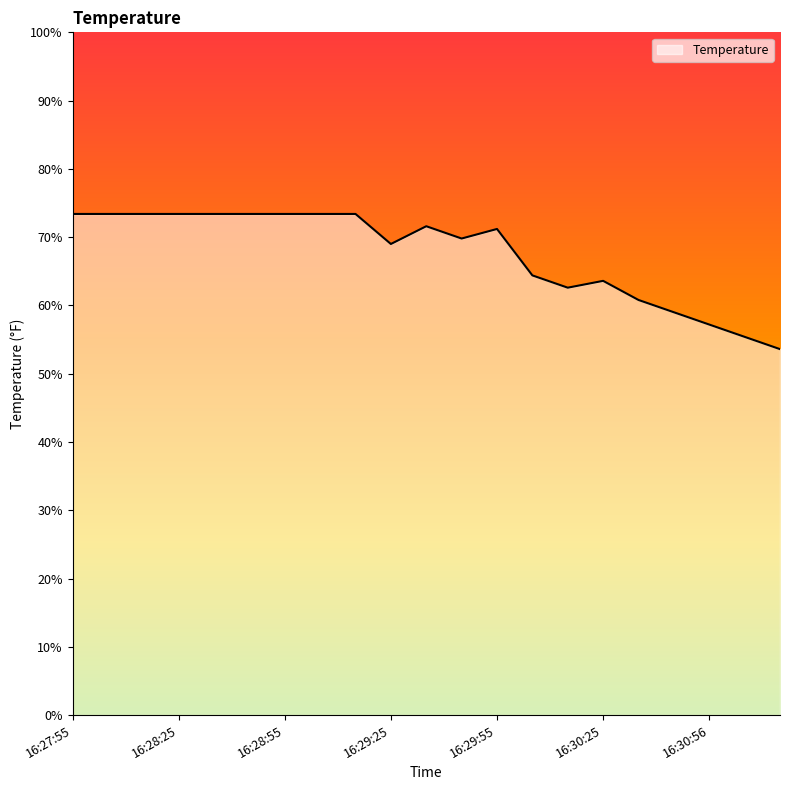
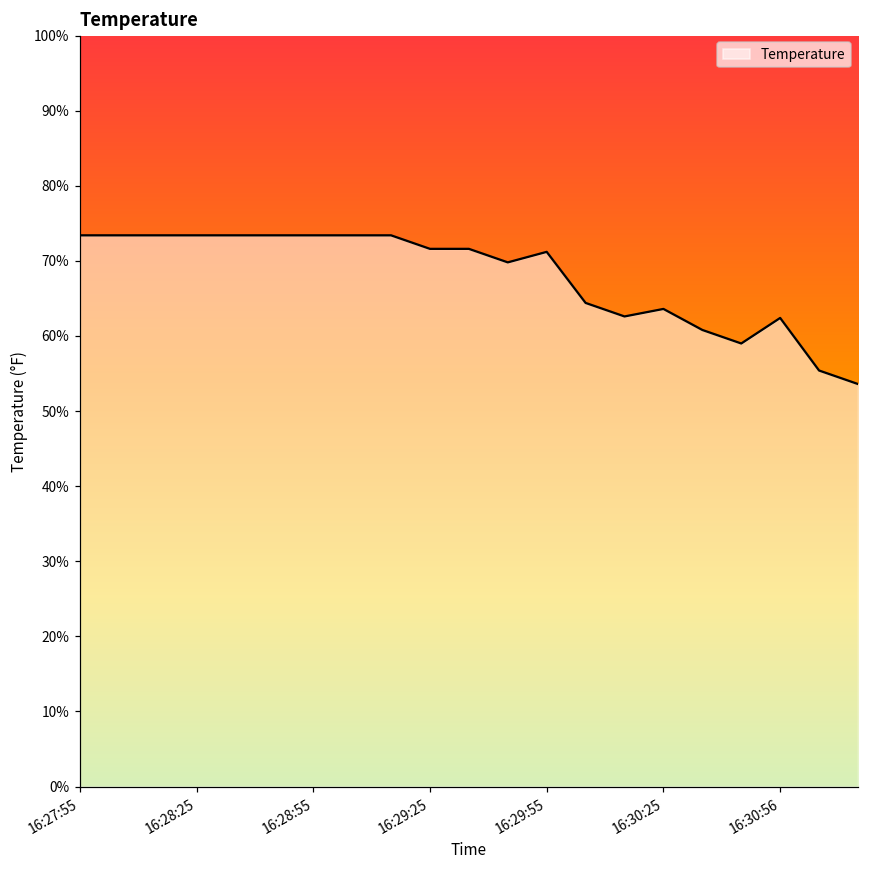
  {
    "16:27:55": "73%",
    "16:28:25": "73%",
    "16:28:55": "73%",
-   "16:29:25": "69%",
+   "16:29:25": "72%",
    "16:29:55": "71%",
    "16:30:25": "64%",
-   "16:30:56": "57%"
+   "16:30:56": "62%"
  }
